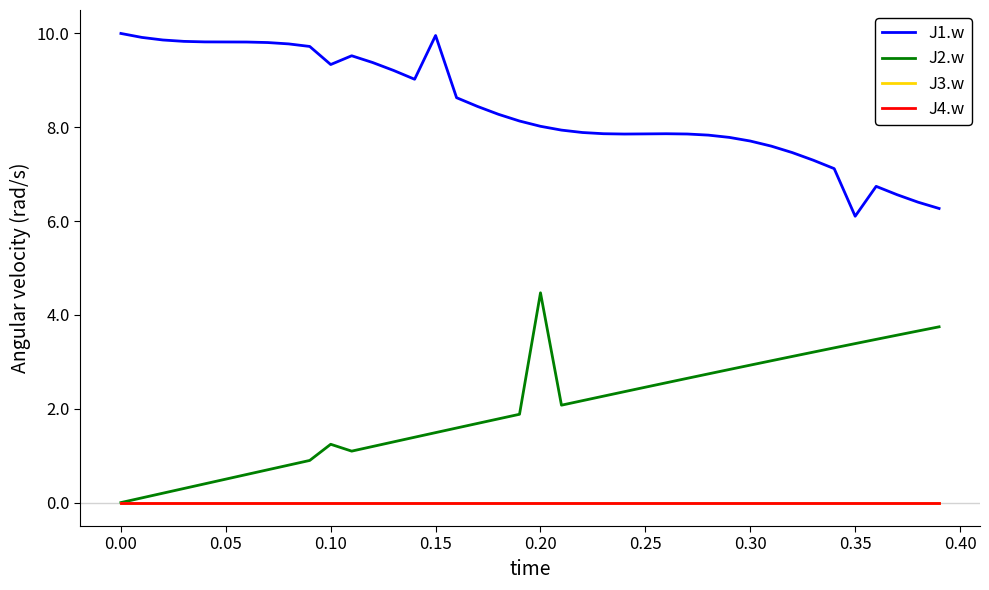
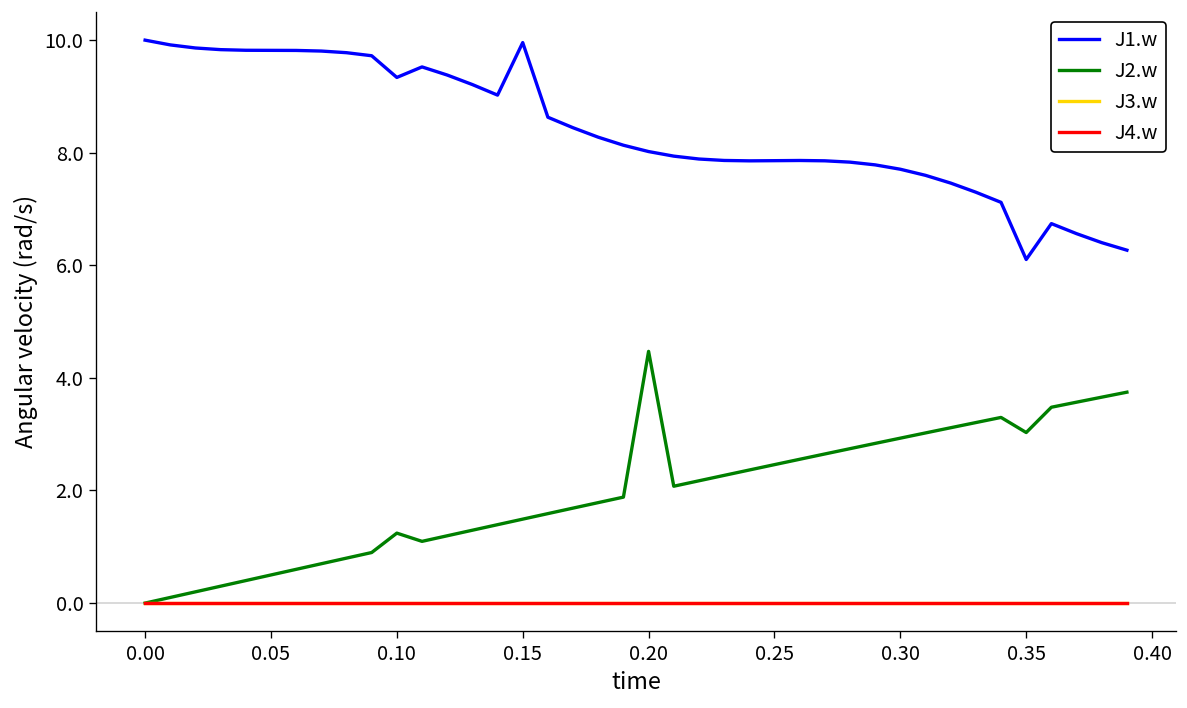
  {
    "J1.w": {
      "0.00": 10.0,
      "0.05": 9.8,
      "0.10": 9.3,
      "0.15": 10.0,
      "0.20": 8.0,
      "0.25": 7.9,
      "0.30": 7.7,
      "0.35": 6.1
    },
    "J2.w": {
      "0.05": 0.5,
      "0.10": 1.2,
      "0.15": 1.5,
      "0.20": 4.5,
      "0.25": 2.5,
      "0.30": 2.9,
-     "0.35": 3.4
+     "0.35": 3.0
    },
    "J4.w": {
      "0.05": 0.0,
      "0.10": 0.0,
      "0.15": 0.0,
      "0.20": 0.0,
      "0.25": 0.0,
      "0.30": 0.0,
      "0.35": 0.0
    }
  }
